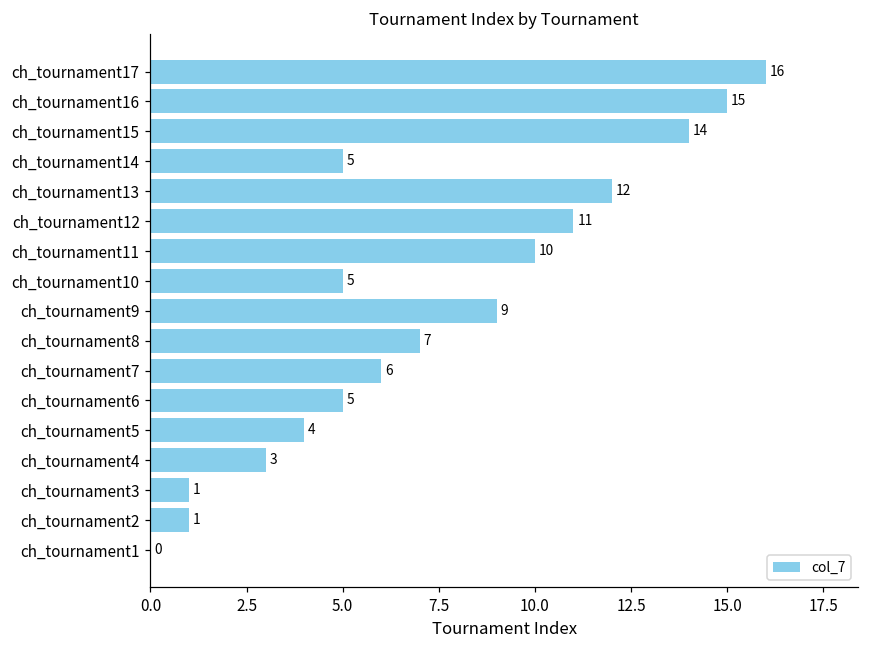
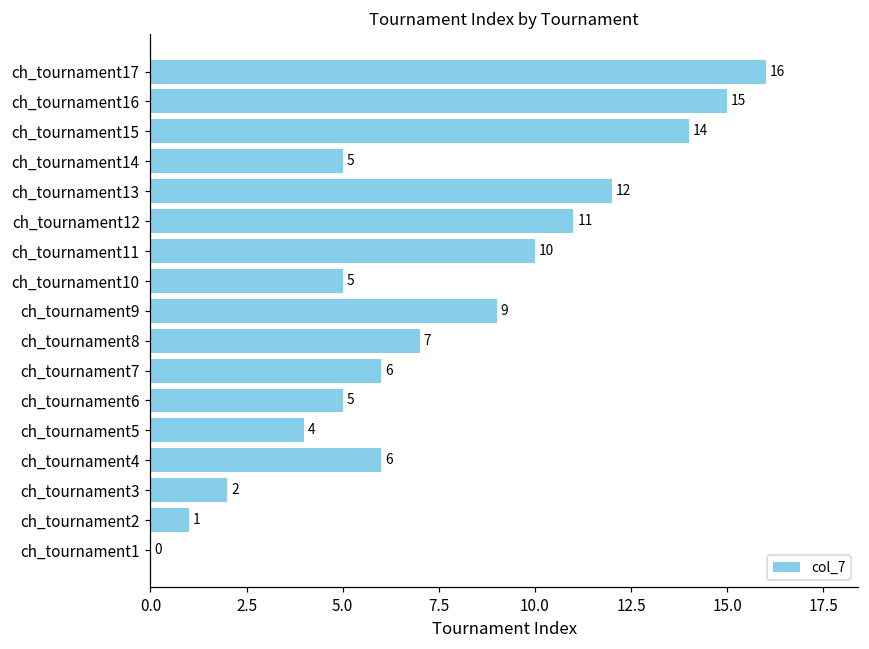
  {
    "ch_tournament17": 16,
    "ch_tournament16": 15,
    "ch_tournament15": 14,
    "ch_tournament14": 5,
    "ch_tournament13": 12,
    "ch_tournament12": 11,
    "ch_tournament11": 10,
    "ch_tournament10": 5,
    "ch_tournament9": 9,
    "ch_tournament8": 7,
    "ch_tournament7": 6,
    "ch_tournament6": 5,
    "ch_tournament5": 4,
-   "ch_tournament4": 3,
-   "ch_tournament3": 1,
+   "ch_tournament4": 6,
+   "ch_tournament3": 2,
    "ch_tournament2": 1,
    "ch_tournament1": 0
  }
